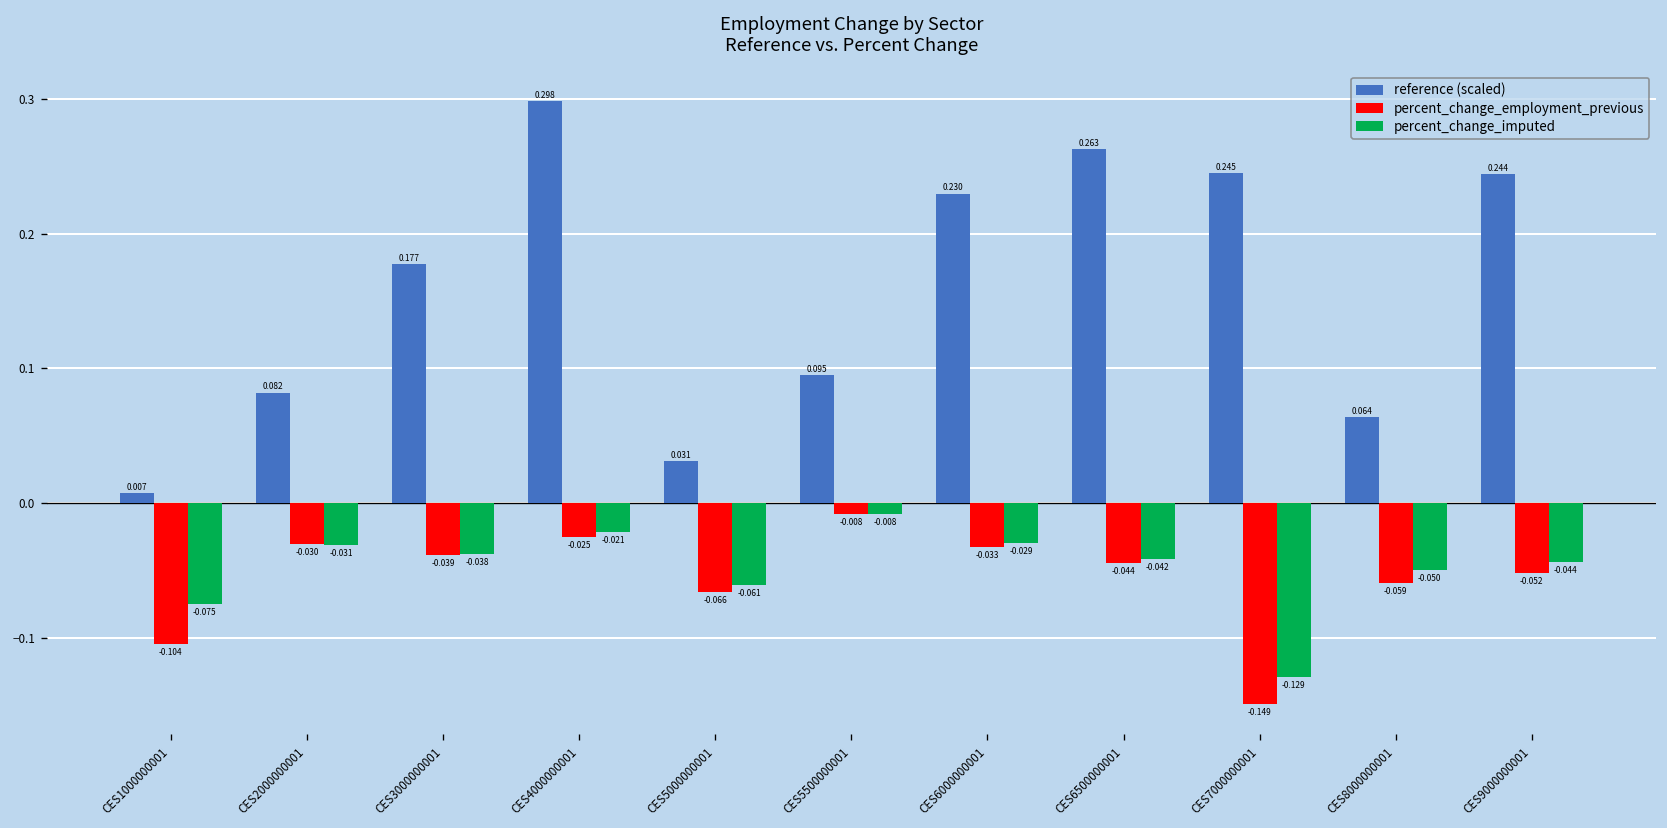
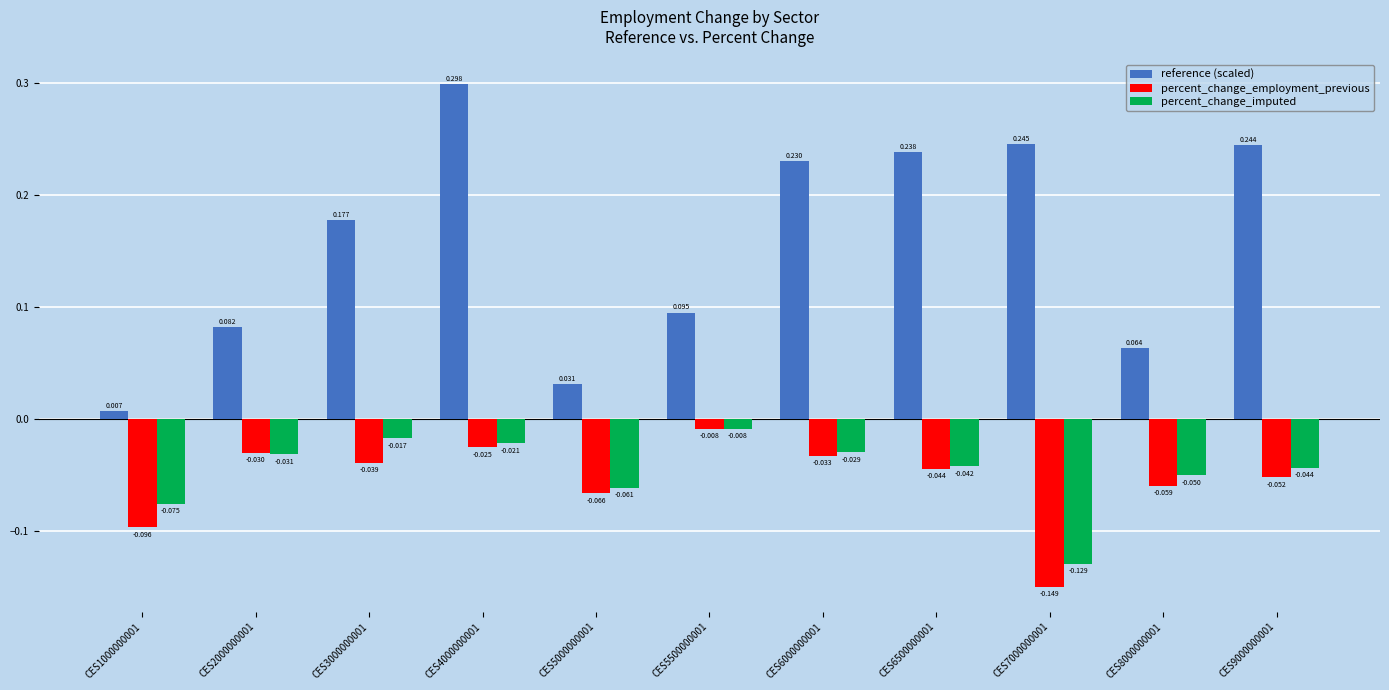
  {
    "reference (scaled)": {
      "CES1000000001": 0.007,
      "CES2000000001": 0.082,
      "CES3000000001": 0.177,
      "CES4000000001": 0.298,
      "CES5000000001": 0.031,
      "CES5500000001": 0.095,
      "CES6000000001": 0.230,
-     "CES6500000001": 0.263,
+     "CES6500000001": 0.238,
      "CES7000000001": 0.245,
      "CES8000000001": 0.064,
      "CES9000000001": 0.244
    },
    "percent_change_employment_previous": {
-     "CES1000000001": -0.104,
+     "CES1000000001": -0.096,
      "CES2000000001": -0.030,
      "CES3000000001": -0.039,
      "CES4000000001": -0.025,
      "CES5000000001": -0.066,
      "CES5500000001": -0.008,
      "CES6000000001": -0.033,
      "CES6500000001": -0.044,
      "CES7000000001": -0.149,
      "CES8000000001": -0.059,
      "CES9000000001": -0.052
    },
    "percent_change_imputed": {
      "CES1000000001": -0.075,
      "CES2000000001": -0.031,
-     "CES3000000001": -0.038,
+     "CES3000000001": -0.017,
      "CES4000000001": -0.021,
      "CES5000000001": -0.061,
      "CES5500000001": -0.008,
      "CES6000000001": -0.029,
      "CES6500000001": -0.042,
      "CES7000000001": -0.129,
      "CES8000000001": -0.050,
      "CES9000000001": -0.044
    }
  }
